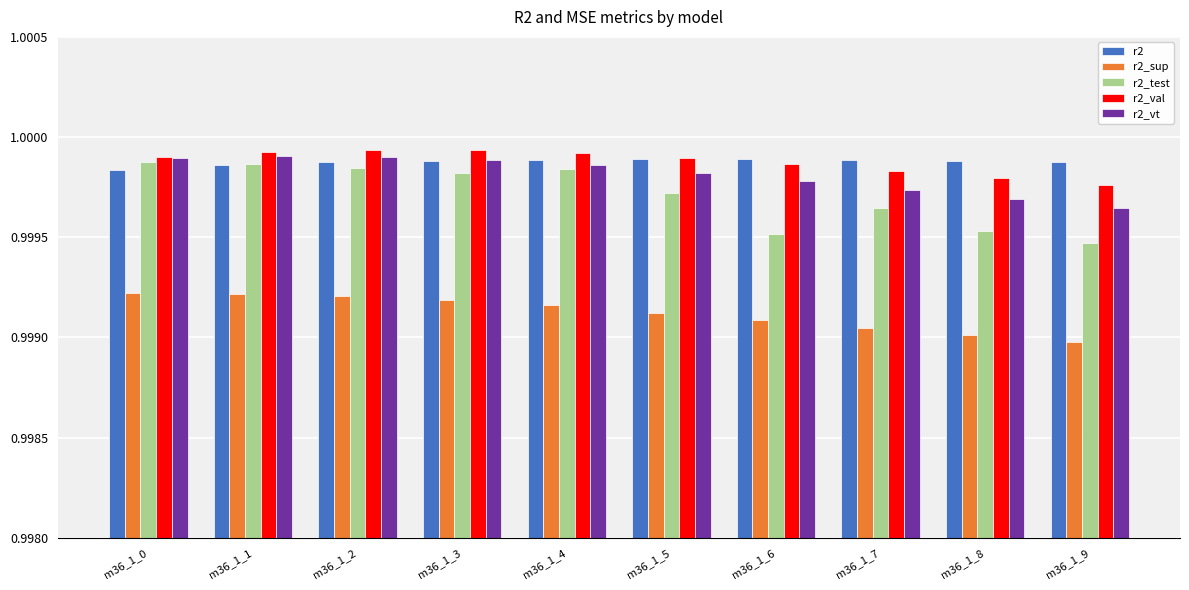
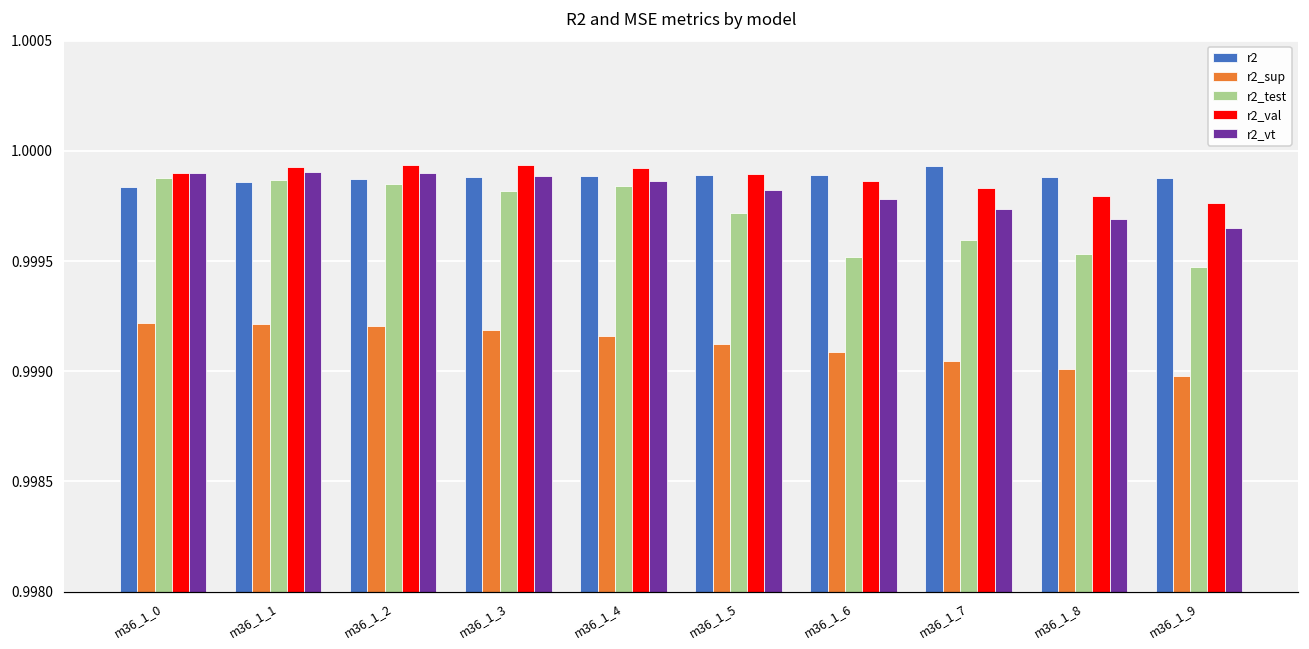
  {
    "r2": {
      "m36_1_0": 0.99984,
      "m36_1_1": 0.99986,
      "m36_1_2": 0.99987,
      "m36_1_3": 0.99988,
      "m36_1_4": 0.99989,
      "m36_1_5": 0.99989,
      "m36_1_6": 0.99989,
-     "m36_1_7": 0.99989,
+     "m36_1_7": 0.99993,
      "m36_1_8": 0.99988,
      "m36_1_9": 0.99988
    },
    "r2_sup": {
      "m36_1_0": 0.99922,
      "m36_1_1": 0.99922,
      "m36_1_2": 0.99921,
      "m36_1_3": 0.99919,
      "m36_1_4": 0.99916,
      "m36_1_5": 0.99912,
      "m36_1_6": 0.99909,
      "m36_1_7": 0.99905,
      "m36_1_8": 0.99901,
      "m36_1_9": 0.99898
    },
    "r2_test": {
      "m36_1_0": 0.99988,
      "m36_1_1": 0.99987,
      "m36_1_2": 0.99985,
      "m36_1_3": 0.99982,
      "m36_1_4": 0.99984,
      "m36_1_5": 0.99972,
      "m36_1_6": 0.99952,
-     "m36_1_7": 0.99965,
+     "m36_1_7": 0.99959,
      "m36_1_8": 0.99953,
      "m36_1_9": 0.99947
    },
    "r2_val": {
      "m36_1_0": 0.99990,
      "m36_1_1": 0.99993,
      "m36_1_2": 0.99994,
      "m36_1_3": 0.99994,
      "m36_1_4": 0.99992,
      "m36_1_5": 0.99990,
      "m36_1_6": 0.99986,
      "m36_1_7": 0.99983,
      "m36_1_8": 0.99980,
      "m36_1_9": 0.99976
    },
    "r2_vt": {
      "m36_1_0": 0.99990,
      "m36_1_1": 0.99990,
      "m36_1_2": 0.99990,
      "m36_1_3": 0.99989,
      "m36_1_4": 0.99986,
      "m36_1_5": 0.99982,
      "m36_1_6": 0.99978,
      "m36_1_7": 0.99974,
      "m36_1_8": 0.99969,
      "m36_1_9": 0.99965
    }
  }
